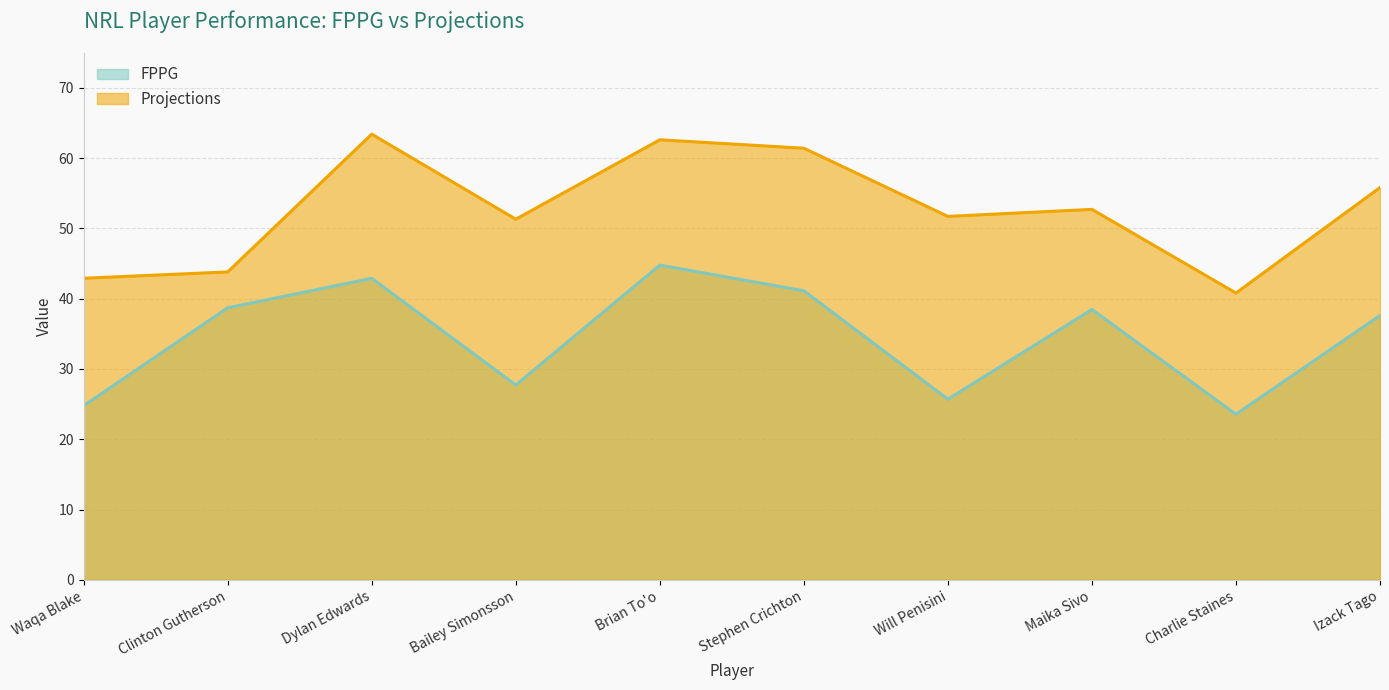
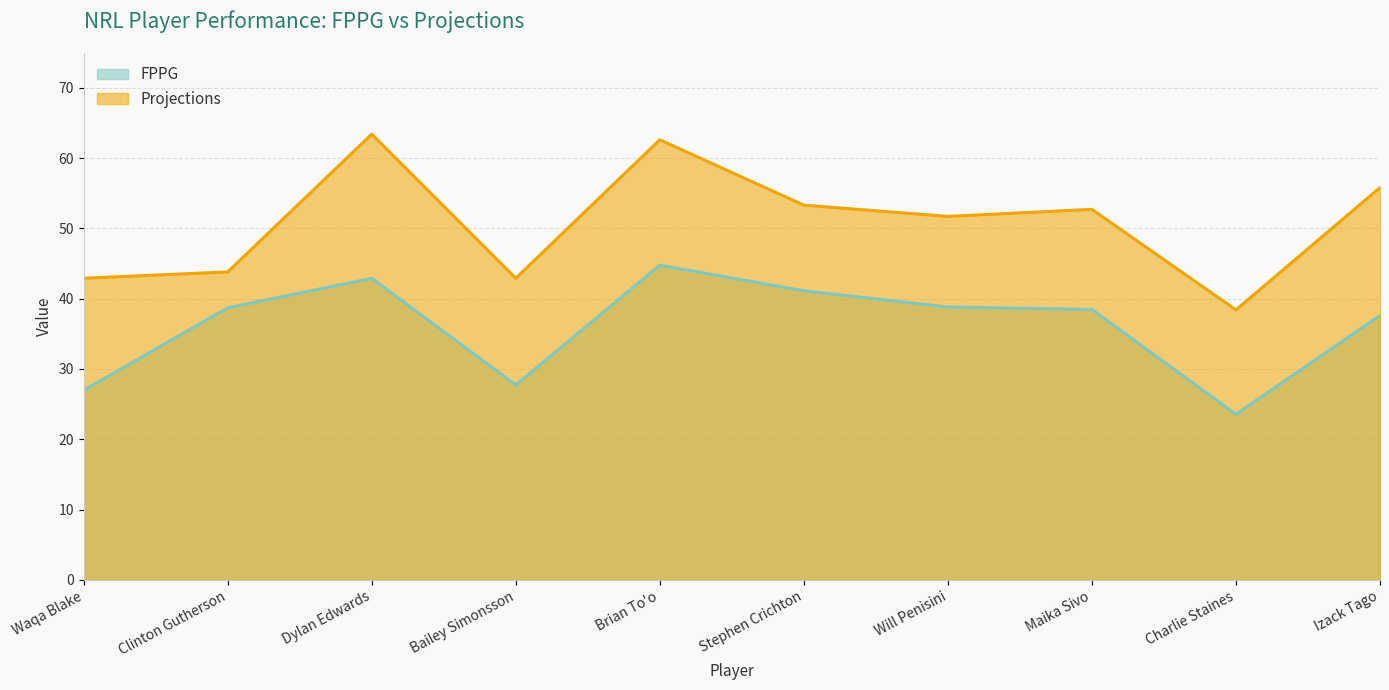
  {
    "FPPG": {
-     "Waqa Blake": 25,
+     "Waqa Blake": 27,
      "Clinton Gutherson": 39,
      "Dylan Edwards": 43,
      "Bailey Simonsson": 28,
      "Brian To'o": 45,
      "Stephen Crichton": 41,
-     "Will Penisini": 26,
+     "Will Penisini": 39,
      "Maika Sivo": 38,
      "Charlie Staines": 24,
      "Izack Tago": 38
    },
    "Projections": {
      "Waqa Blake": 43,
      "Clinton Gutherson": 44,
      "Dylan Edwards": 63,
-     "Bailey Simonsson": 51,
+     "Bailey Simonsson": 43,
      "Brian To'o": 63,
-     "Stephen Crichton": 61,
+     "Stephen Crichton": 53,
      "Will Penisini": 52,
      "Maika Sivo": 53,
-     "Charlie Staines": 41,
+     "Charlie Staines": 38,
      "Izack Tago": 56
    }
  }
